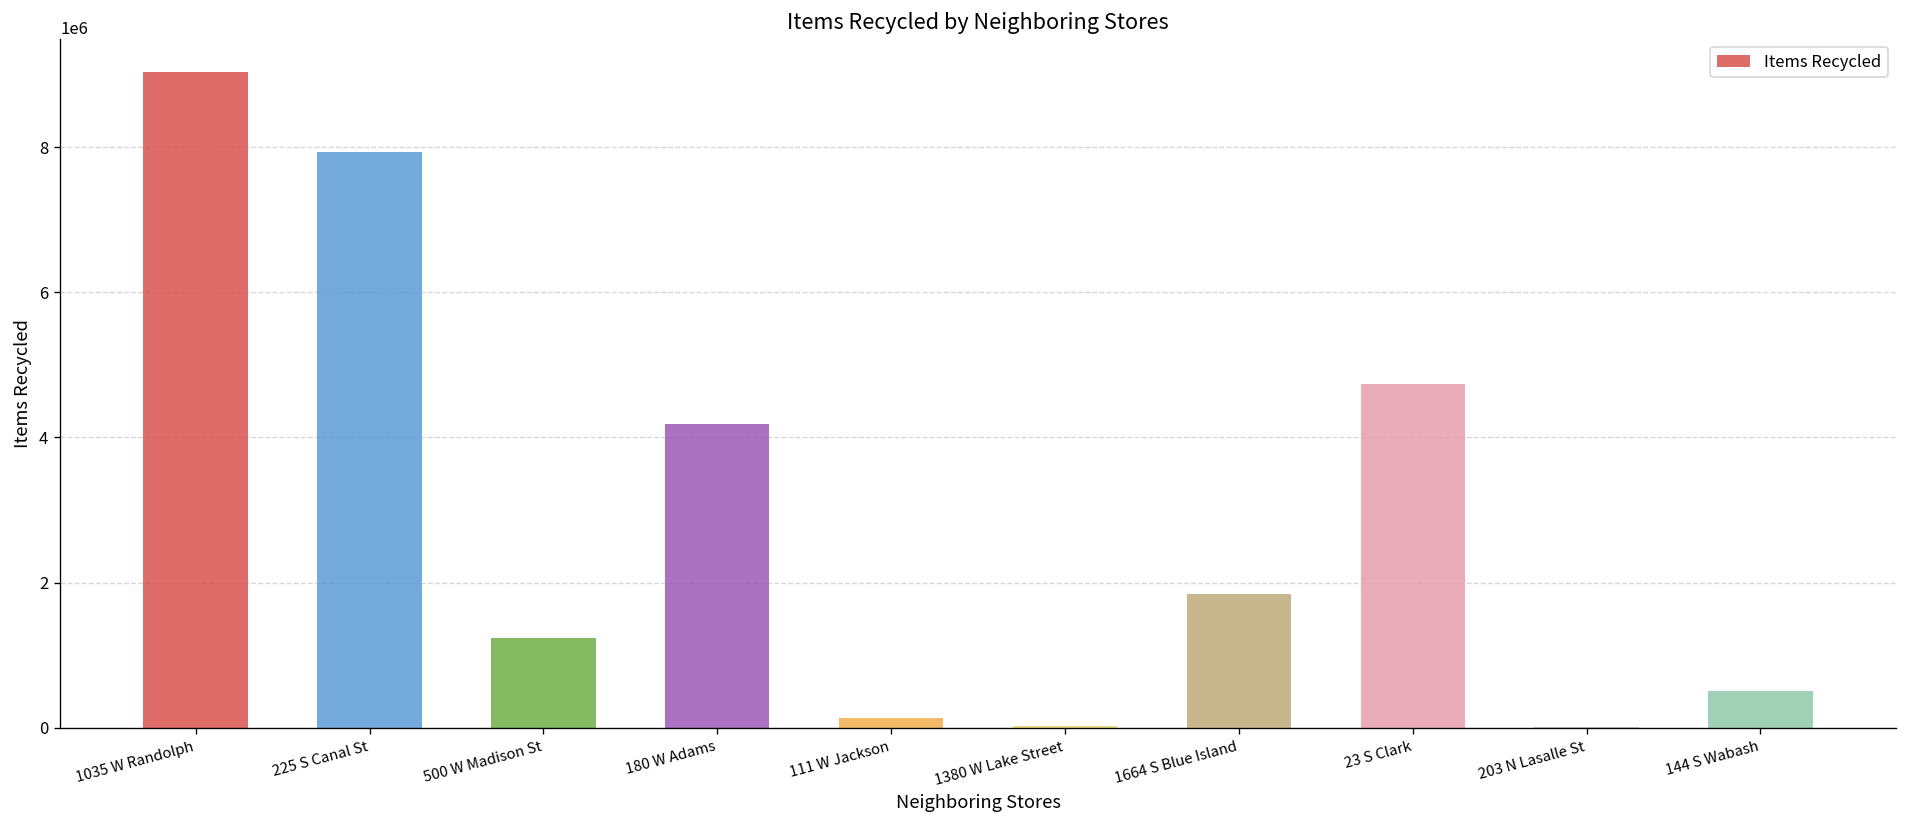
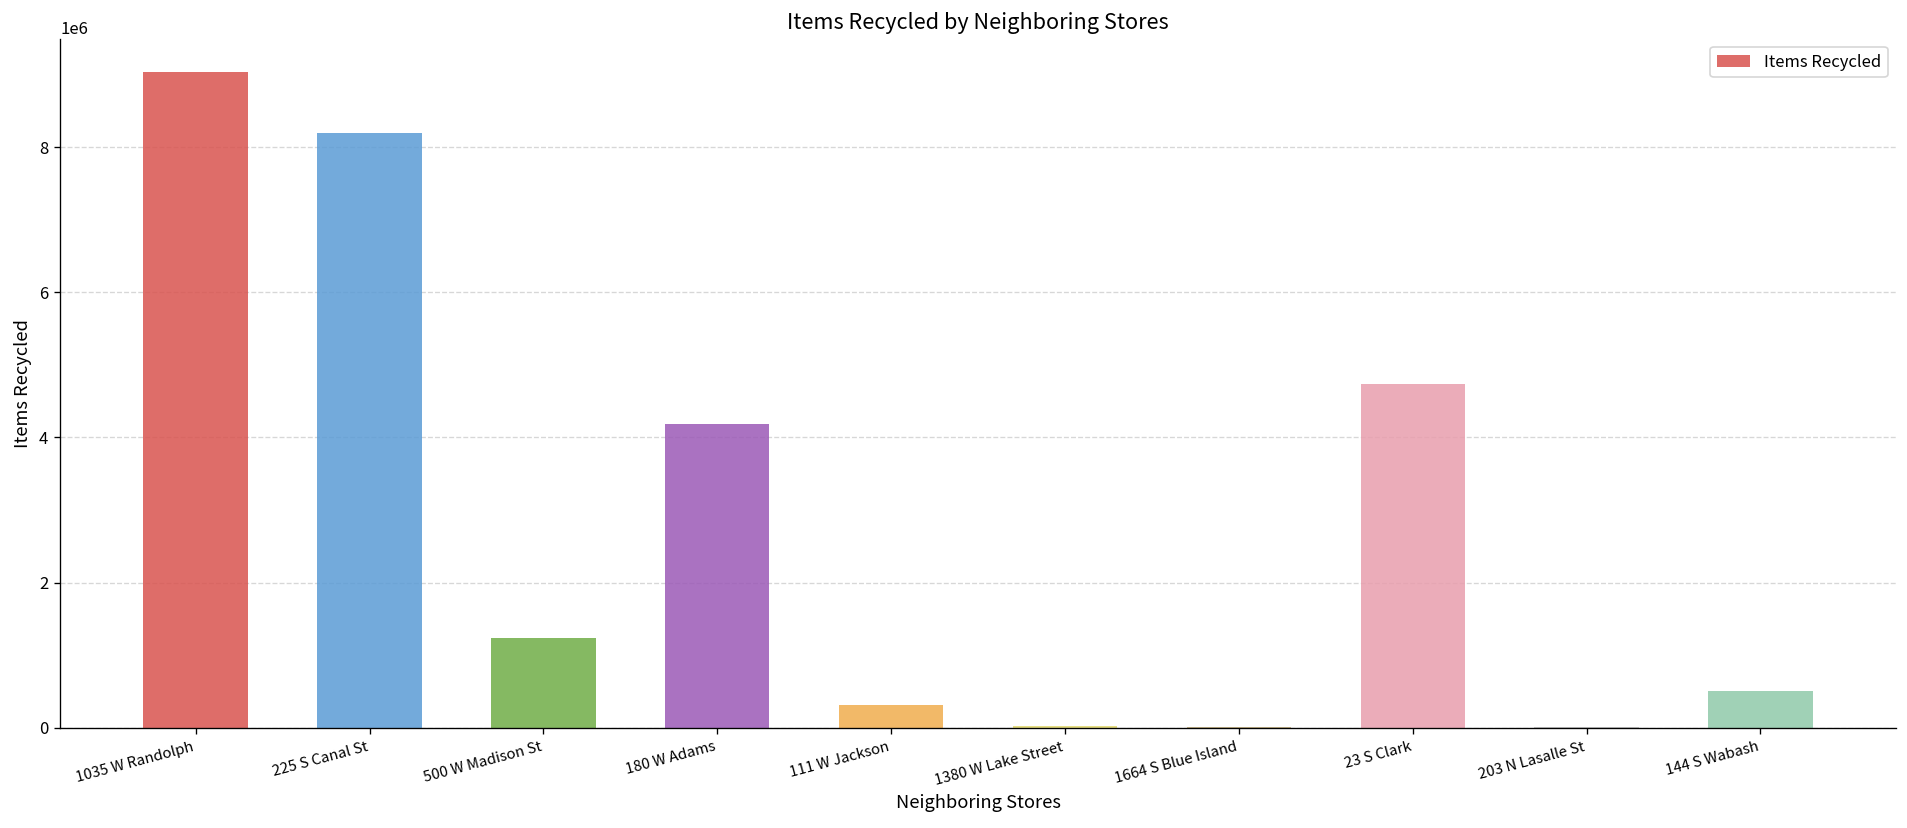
  {
    "1035 W Randolph": 9000000,
-   "225 S Canal St": 7900000,
+   "225 S Canal St": 8200000,
    "500 W Madison St": 1200000,
    "180 W Adams": 4200000,
-   "111 W Jackson": 100000,
-   "1664 S Blue Island": 1800000,
+   "111 W Jackson": 300000,
+   "1664 S Blue Island": 0,
    "23 S Clark": 4700000,
    "144 S Wabash": 500000
  }
